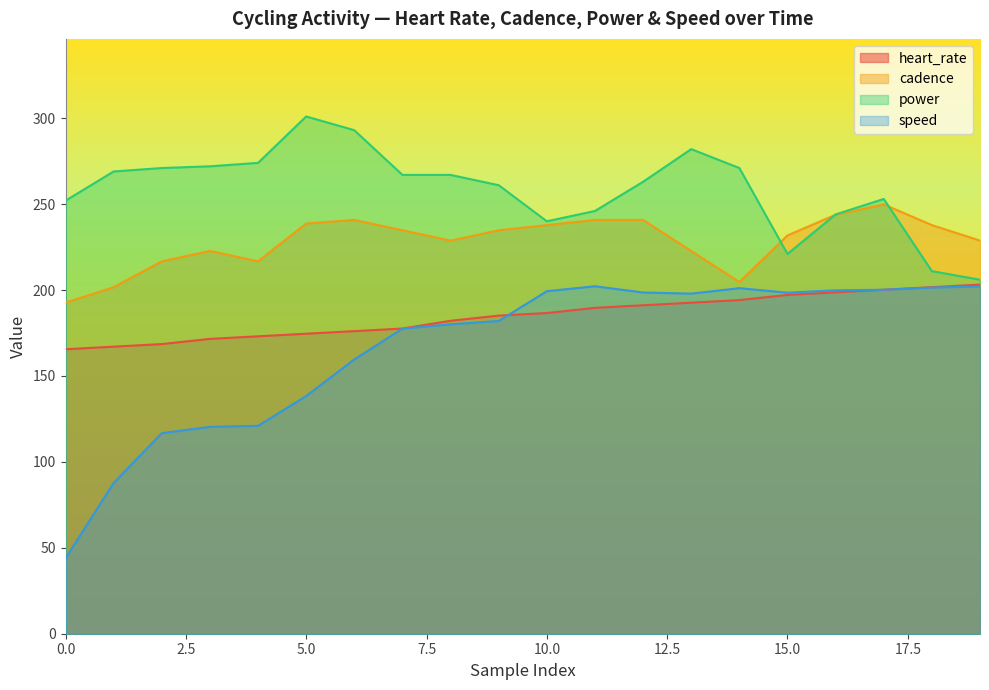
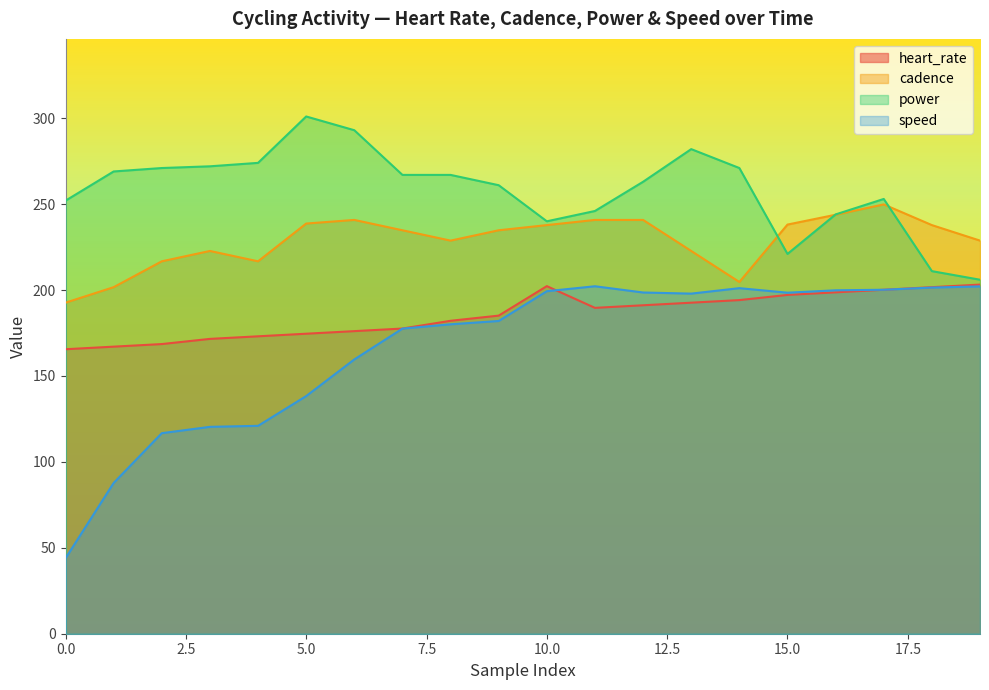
  {
    "heart_rate": {
      "0.0": 166,
      "5.0": 175,
-     "10.0": 187
+     "10.0": 202
    },
    "cadence": {
      "0.0": 193,
      "5.0": 239,
      "10.0": 238,
-     "15.0": 232
+     "15.0": 238
    },
    "power": {
      "0.0": 252,
      "5.0": 301,
      "10.0": 240,
      "15.0": 221
    },
    "speed": {
      "0.0": 44,
      "5.0": 138,
      "10.0": 199
    }
  }
